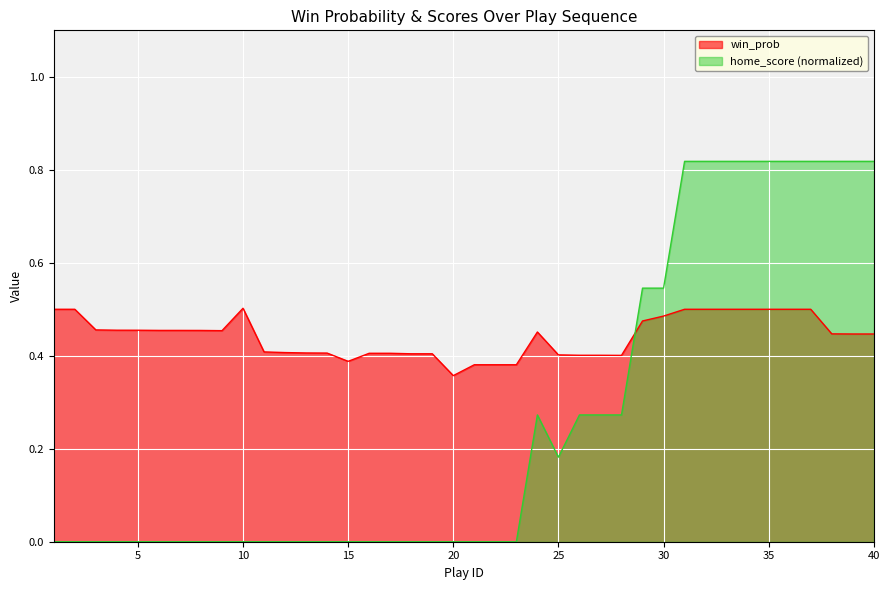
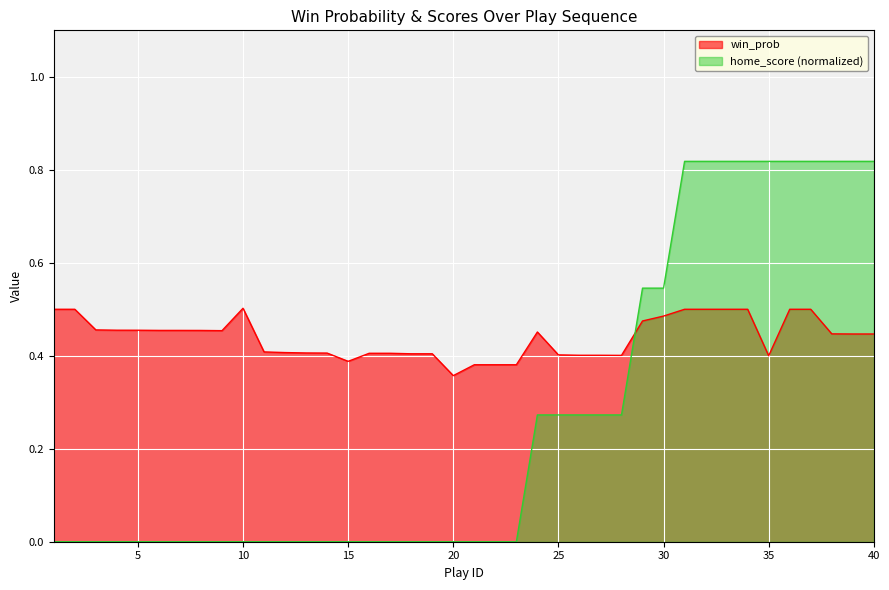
  {
    "win_prob": {
      "5": 0.45,
      "10": 0.5,
      "15": 0.39,
      "20": 0.36,
      "25": 0.4,
      "30": 0.49,
-     "35": 0.5,
+     "35": 0.4,
      "40": 0.45
    },
    "home_score (normalized)": {
      "5": 0.00,
      "10": 0.00,
      "15": 0.00,
      "20": 0.00,
-     "25": 0.18,
+     "25": 0.27,
      "30": 0.55,
      "35": 0.82,
      "40": 0.82
    }
  }
